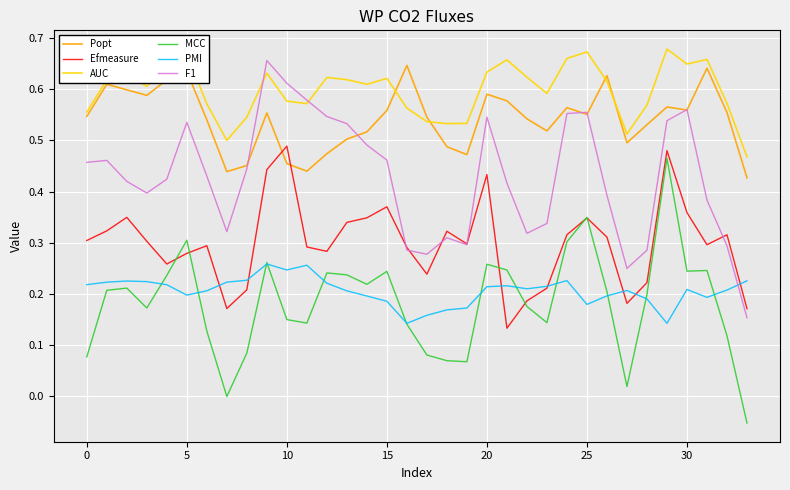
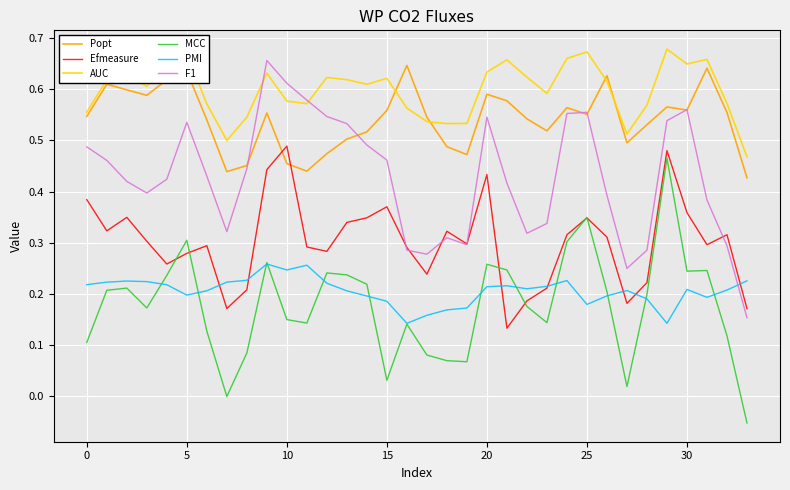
  {
    "Efmeasure": {
-     "0": 0.30,
+     "0": 0.38,
      "5": 0.28,
      "10": 0.49,
      "15": 0.37,
      "20": 0.43,
      "30": 0.36
    },
    "MCC": {
-     "0": 0.08,
+     "0": 0.11,
      "5": 0.31,
      "10": 0.15,
-     "15": 0.24,
+     "15": 0.03,
      "20": 0.26,
      "30": 0.24
    },
    "PMI": {
      "0": 0.22,
      "5": 0.20,
      "10": 0.25,
      "15": 0.19,
      "20": 0.21,
      "25": 0.18,
      "30": 0.21
    },
    "F1": {
-     "0": 0.46,
+     "0": 0.49,
      "5": 0.54,
      "10": 0.61,
      "15": 0.46,
      "20": 0.55
    }
  }
